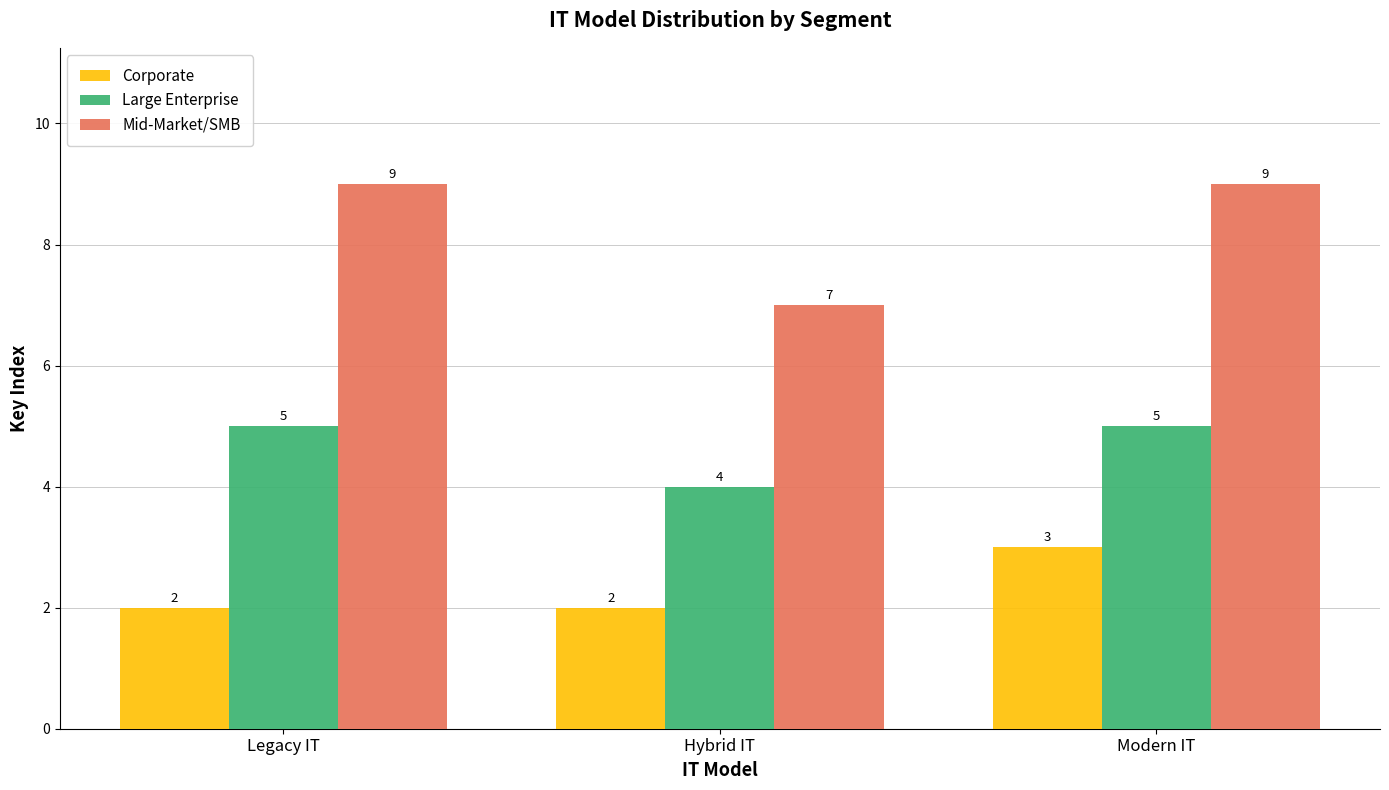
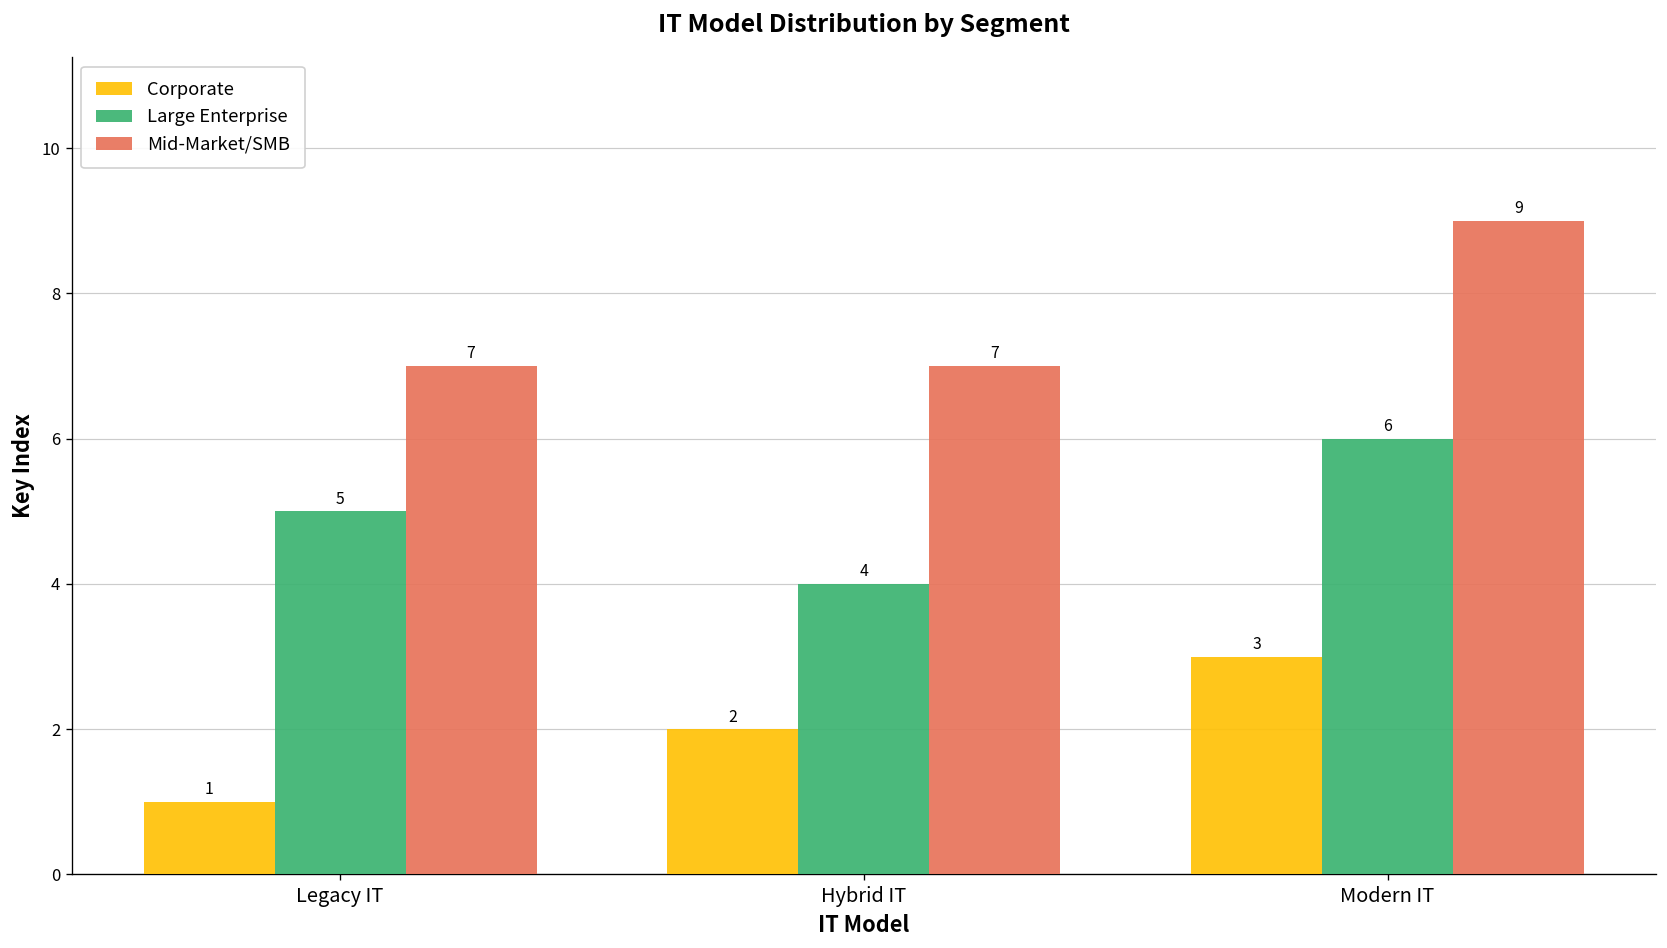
  {
    "Corporate": {
-     "Legacy IT": 2,
+     "Legacy IT": 1,
      "Hybrid IT": 2,
      "Modern IT": 3
    },
    "Large Enterprise": {
      "Legacy IT": 5,
      "Hybrid IT": 4,
-     "Modern IT": 5
+     "Modern IT": 6
    },
    "Mid-Market/SMB": {
-     "Legacy IT": 9,
+     "Legacy IT": 7,
      "Hybrid IT": 7,
      "Modern IT": 9
    }
  }
